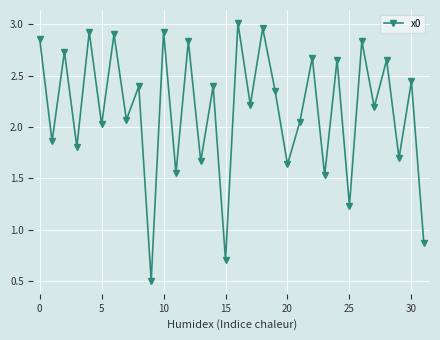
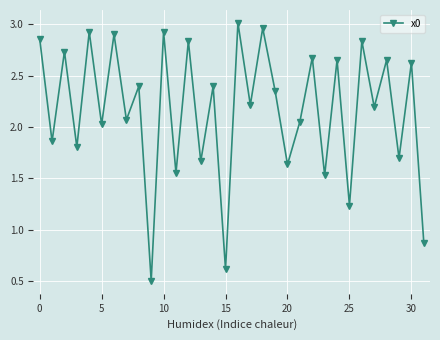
  {
    "0": 2.86,
    "5": 2.03,
    "10": 2.93,
-   "15": 0.70,
+   "15": 0.61,
    "20": 1.64,
    "25": 1.24,
-   "30": 2.44
+   "30": 2.63
  }
